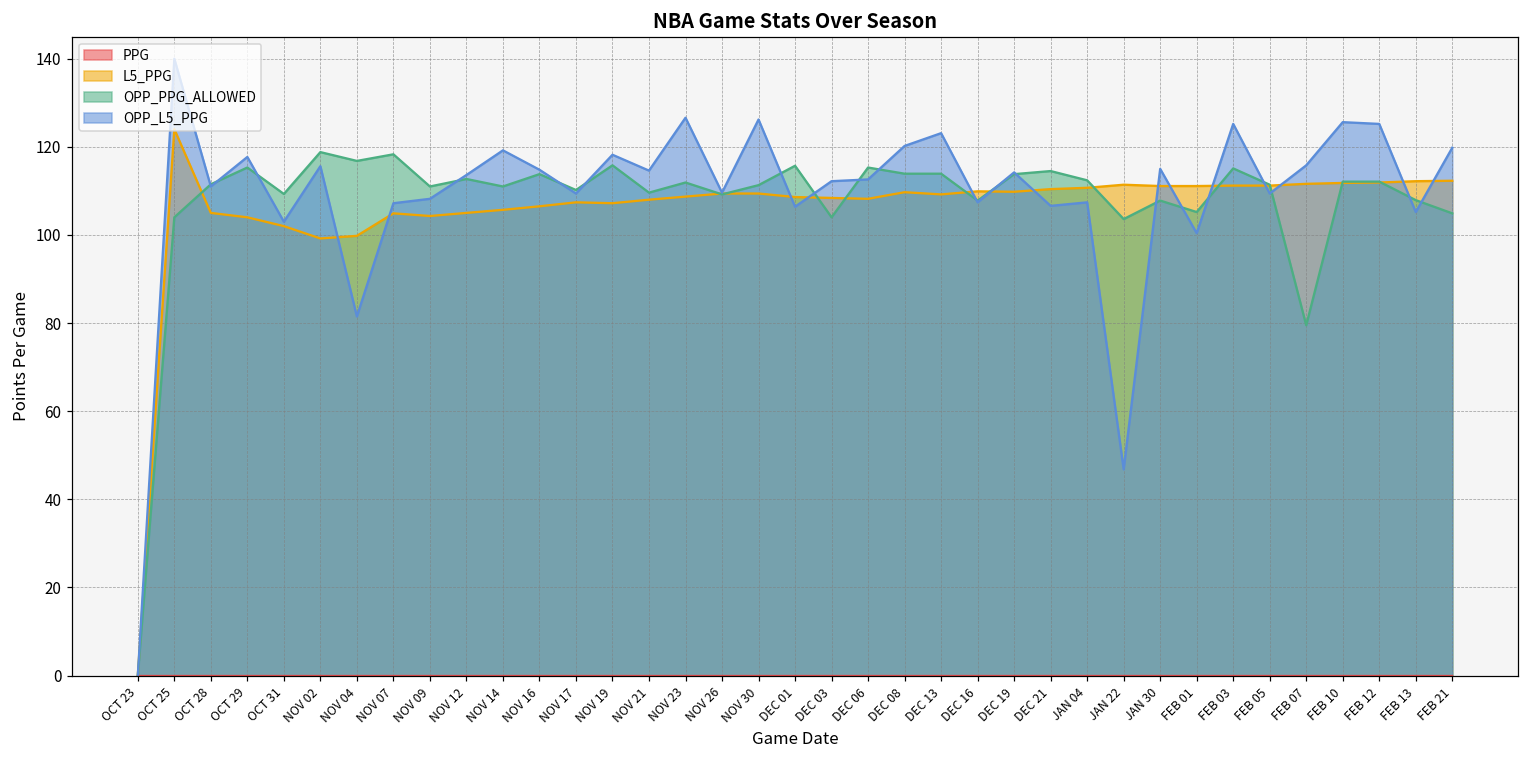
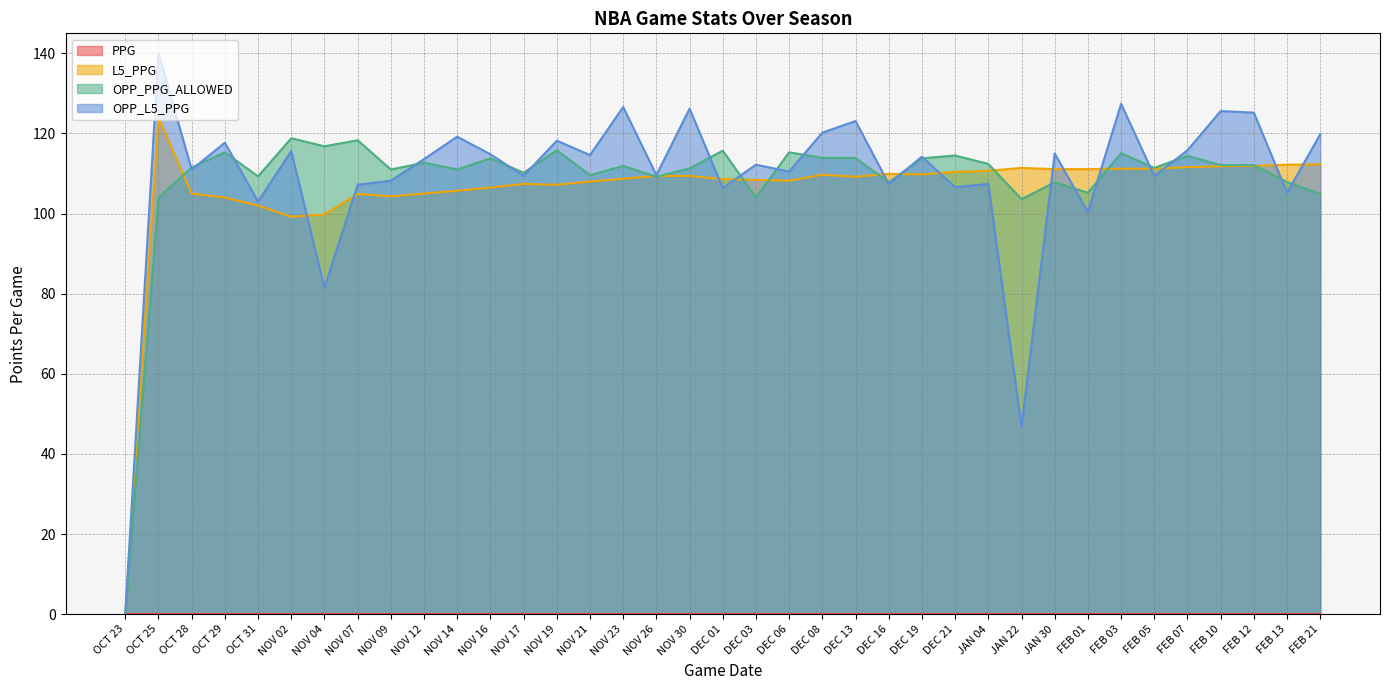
  {
    "PPG": {
      "OCT 25": 0,
      "OCT 28": 0,
      "OCT 29": 0,
      "OCT 31": 0,
      "NOV 02": 0,
      "NOV 04": 0,
      "NOV 07": 0,
      "NOV 09": 0,
      "NOV 12": 0,
      "NOV 14": 0,
      "NOV 16": 0,
      "NOV 17": 0,
      "NOV 19": 0,
      "NOV 21": 0,
      "NOV 23": 0,
      "NOV 26": 0,
      "NOV 30": 0,
      "DEC 01": 0,
      "DEC 03": 0,
      "DEC 06": 0,
      "DEC 08": 0,
      "DEC 13": 0,
      "DEC 16": 0,
      "DEC 19": 0,
      "DEC 21": 0,
      "JAN 04": 0,
      "JAN 22": 0,
      "JAN 30": 0,
      "FEB 01": 0,
      "FEB 03": 0,
      "FEB 05": 0,
      "FEB 07": 0,
      "FEB 10": 0,
      "FEB 12": 0,
      "FEB 13": 0,
      "FEB 21": 0
    },
    "L5_PPG": {
      "OCT 28": 105,
      "OCT 29": 104,
      "OCT 31": 102,
      "NOV 02": 99,
      "NOV 04": 100,
      "NOV 07": 105,
      "NOV 09": 104,
      "NOV 12": 105,
      "NOV 14": 106,
      "NOV 16": 107,
      "NOV 17": 107,
      "NOV 19": 107,
      "NOV 21": 108,
      "NOV 23": 109,
      "NOV 30": 109,
      "DEC 01": 109,
      "DEC 03": 108,
      "DEC 06": 108,
      "DEC 08": 110,
      "DEC 13": 109,
      "DEC 16": 110,
      "DEC 19": 110,
      "DEC 21": 110,
      "JAN 04": 111,
      "JAN 22": 111,
      "JAN 30": 111,
      "FEB 01": 111,
      "FEB 03": 111,
      "FEB 07": 112,
      "FEB 13": 112,
      "FEB 21": 112
    },
    "OPP_PPG_ALLOWED": {
      "OCT 25": 104,
      "OCT 29": 115,
      "OCT 31": 109,
      "NOV 02": 119,
      "NOV 04": 117,
      "NOV 07": 118,
      "NOV 09": 111,
      "NOV 12": 113,
      "NOV 14": 111,
      "NOV 16": 114,
      "NOV 17": 110,
      "NOV 19": 116,
      "NOV 21": 110,
      "NOV 23": 112,
      "NOV 30": 111,
      "DEC 01": 116,
      "DEC 03": 104,
      "DEC 06": 115,
      "DEC 08": 114,
      "DEC 13": 114,
      "DEC 21": 115,
      "JAN 04": 112,
      "JAN 22": 104,
      "JAN 30": 108,
      "FEB 01": 105,
      "FEB 03": 115,
-     "FEB 07": 80,
+     "FEB 07": 114,
      "FEB 13": 108,
      "FEB 21": 105
    },
    "OPP_L5_PPG": {
      "OCT 29": 118,
      "OCT 31": 103,
      "NOV 02": 116,
      "NOV 04": 82,
      "NOV 07": 107,
      "NOV 09": 108,
      "NOV 12": 114,
      "NOV 14": 119,
      "NOV 16": 115,
      "NOV 17": 109,
      "NOV 19": 118,
      "NOV 21": 115,
      "NOV 23": 127,
      "NOV 30": 126,
      "DEC 01": 106,
      "DEC 03": 112,
-     "DEC 06": 113,
+     "DEC 06": 111,
      "DEC 08": 120,
      "DEC 13": 123,
      "DEC 21": 107,
      "JAN 04": 107,
      "JAN 22": 47,
      "JAN 30": 115,
      "FEB 01": 100,
-     "FEB 03": 125,
+     "FEB 03": 127,
      "FEB 05": 109,
      "FEB 07": 116,
      "FEB 10": 126,
      "FEB 12": 125,
      "FEB 13": 105,
      "FEB 21": 120
    }
  }
